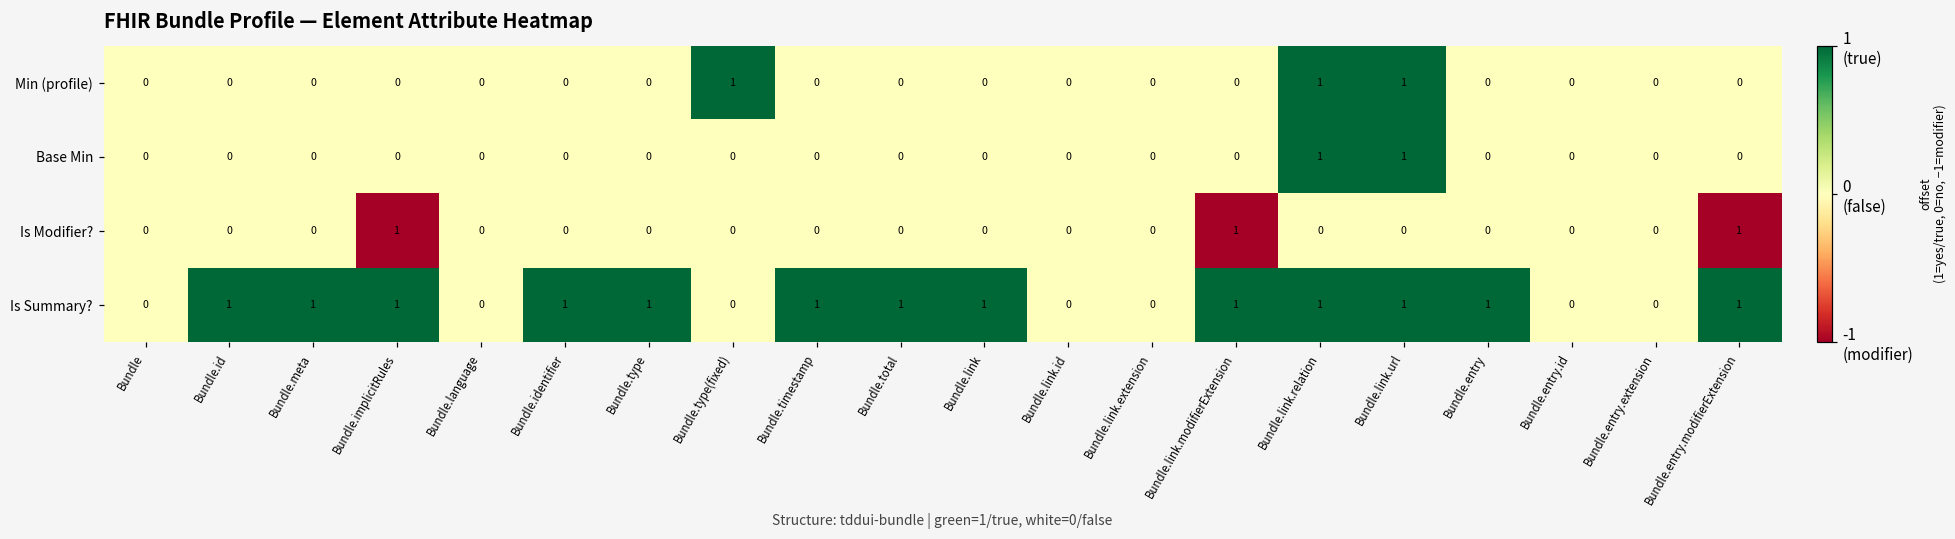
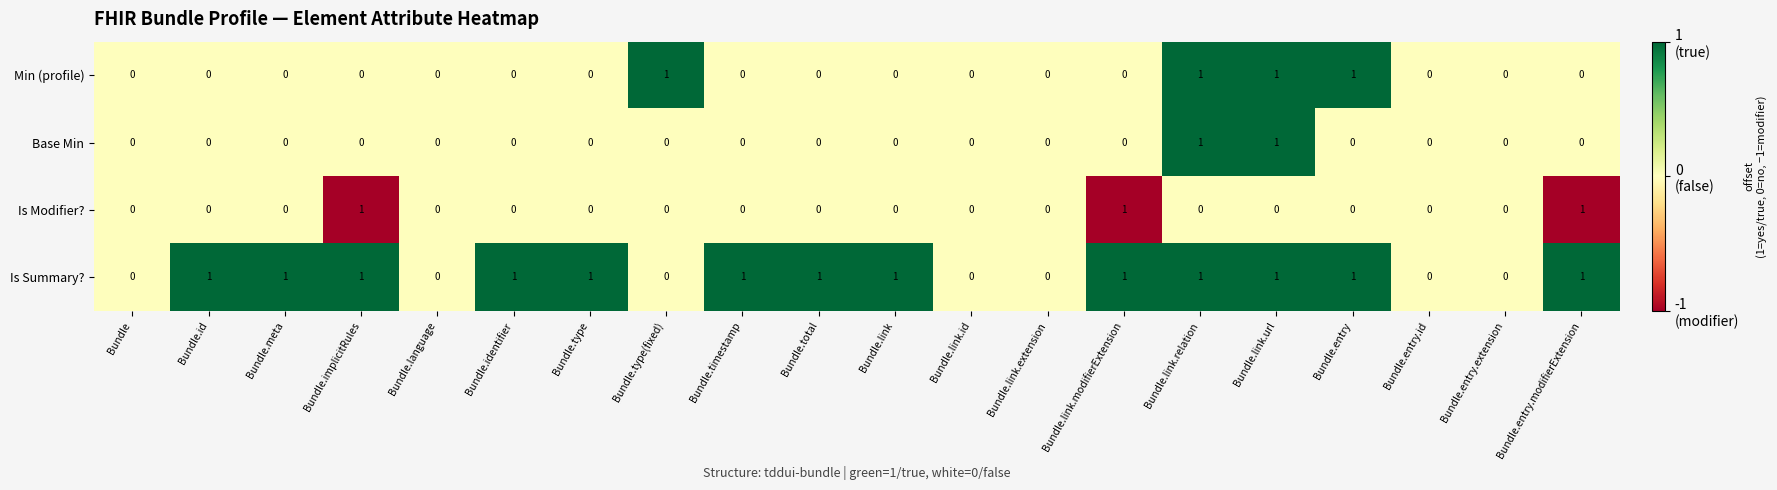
  {
    "Min (profile)": {
      "Bundle": 0,
      "Bundle.id": 0,
      "Bundle.meta": 0,
      "Bundle.implicitRules": 0,
      "Bundle.language": 0,
      "Bundle.identifier": 0,
      "Bundle.type": 0,
      "Bundle.type(fixed)": 1,
      "Bundle.timestamp": 0,
      "Bundle.total": 0,
      "Bundle.link": 0,
      "Bundle.link.id": 0,
      "Bundle.link.extension": 0,
      "Bundle.link.modifierExtension": 0,
      "Bundle.link.relation": 1,
      "Bundle.link.url": 1,
-     "Bundle.entry": 0,
+     "Bundle.entry": 1,
      "Bundle.entry.id": 0,
      "Bundle.entry.extension": 0,
      "Bundle.entry.modifierExtension": 0
    },
    "Base Min": {
      "Bundle": 0,
      "Bundle.id": 0,
      "Bundle.meta": 0,
      "Bundle.implicitRules": 0,
      "Bundle.language": 0,
      "Bundle.identifier": 0,
      "Bundle.type": 0,
      "Bundle.type(fixed)": 0,
      "Bundle.timestamp": 0,
      "Bundle.total": 0,
      "Bundle.link": 0,
      "Bundle.link.id": 0,
      "Bundle.link.extension": 0,
      "Bundle.link.modifierExtension": 0,
      "Bundle.link.relation": 1,
      "Bundle.link.url": 1,
      "Bundle.entry": 0,
      "Bundle.entry.id": 0,
      "Bundle.entry.extension": 0,
      "Bundle.entry.modifierExtension": 0
    },
    "Is Modifier?": {
      "Bundle": 0,
      "Bundle.id": 0,
      "Bundle.meta": 0,
      "Bundle.implicitRules": 1,
      "Bundle.language": 0,
      "Bundle.identifier": 0,
      "Bundle.type": 0,
      "Bundle.type(fixed)": 0,
      "Bundle.timestamp": 0,
      "Bundle.total": 0,
      "Bundle.link": 0,
      "Bundle.link.id": 0,
      "Bundle.link.extension": 0,
      "Bundle.link.modifierExtension": 1,
      "Bundle.link.relation": 0,
      "Bundle.link.url": 0,
      "Bundle.entry": 0,
      "Bundle.entry.id": 0,
      "Bundle.entry.extension": 0,
      "Bundle.entry.modifierExtension": 1
    },
    "Is Summary?": {
      "Bundle": 0,
      "Bundle.id": 1,
      "Bundle.meta": 1,
      "Bundle.implicitRules": 1,
      "Bundle.language": 0,
      "Bundle.identifier": 1,
      "Bundle.type": 1,
      "Bundle.type(fixed)": 0,
      "Bundle.timestamp": 1,
      "Bundle.total": 1,
      "Bundle.link": 1,
      "Bundle.link.id": 0,
      "Bundle.link.extension": 0,
      "Bundle.link.modifierExtension": 1,
      "Bundle.link.relation": 1,
      "Bundle.link.url": 1,
      "Bundle.entry": 1,
      "Bundle.entry.id": 0,
      "Bundle.entry.extension": 0,
      "Bundle.entry.modifierExtension": 1
    }
  }
